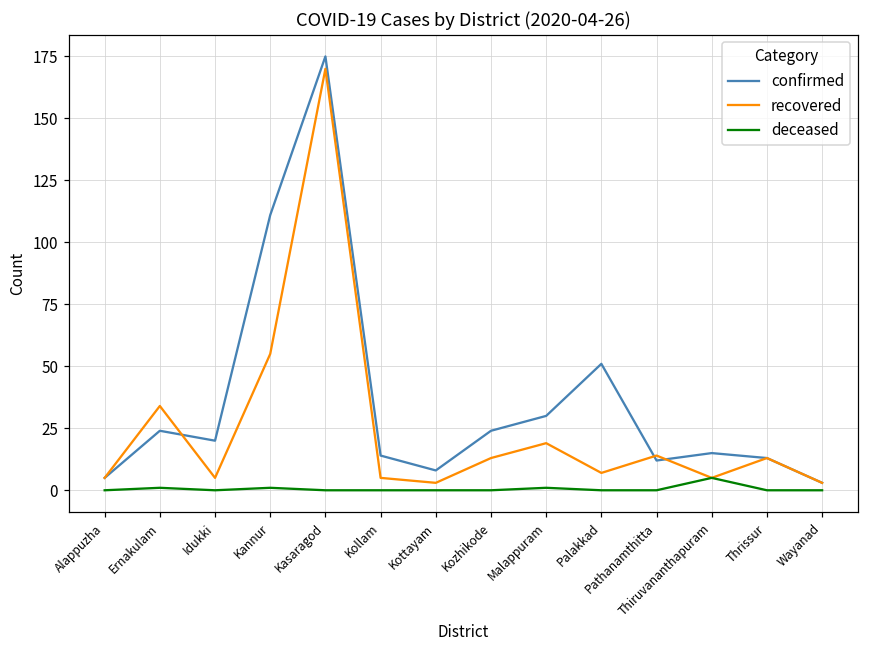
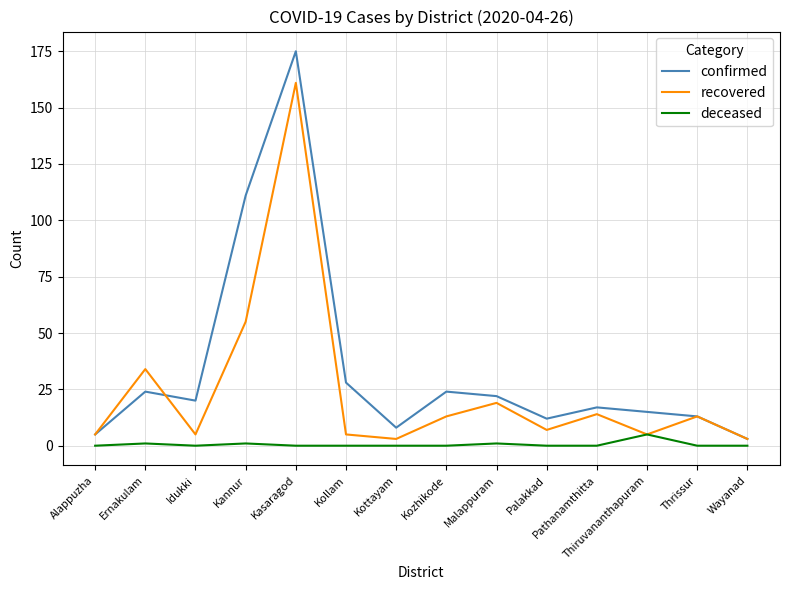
  {
    "confirmed": {
      "Ernakulam": 24,
      "Idukki": 20,
      "Kannur": 111,
      "Kasaragod": 175,
-     "Kollam": 14,
+     "Kollam": 28,
      "Kottayam": 8,
      "Kozhikode": 24,
-     "Malappuram": 30,
-     "Palakkad": 51,
-     "Pathanamthitta": 12,
+     "Malappuram": 22,
+     "Palakkad": 12,
+     "Pathanamthitta": 17,
      "Thiruvananthapuram": 15
    },
    "recovered": {
      "Ernakulam": 34,
      "Idukki": 5,
      "Kannur": 55,
-     "Kasaragod": 170,
+     "Kasaragod": 161,
      "Kollam": 5,
      "Kottayam": 3,
      "Kozhikode": 13,
      "Malappuram": 19,
      "Palakkad": 7,
      "Pathanamthitta": 14
    },
    "deceased": {
      "Alappuzha": 0,
      "Ernakulam": 1,
      "Idukki": 0,
      "Kannur": 1,
      "Kasaragod": 0,
      "Kollam": 0,
      "Kottayam": 0,
      "Kozhikode": 0,
      "Malappuram": 1,
      "Palakkad": 0,
      "Pathanamthitta": 0,
      "Thrissur": 0,
      "Wayanad": 0
    }
  }
